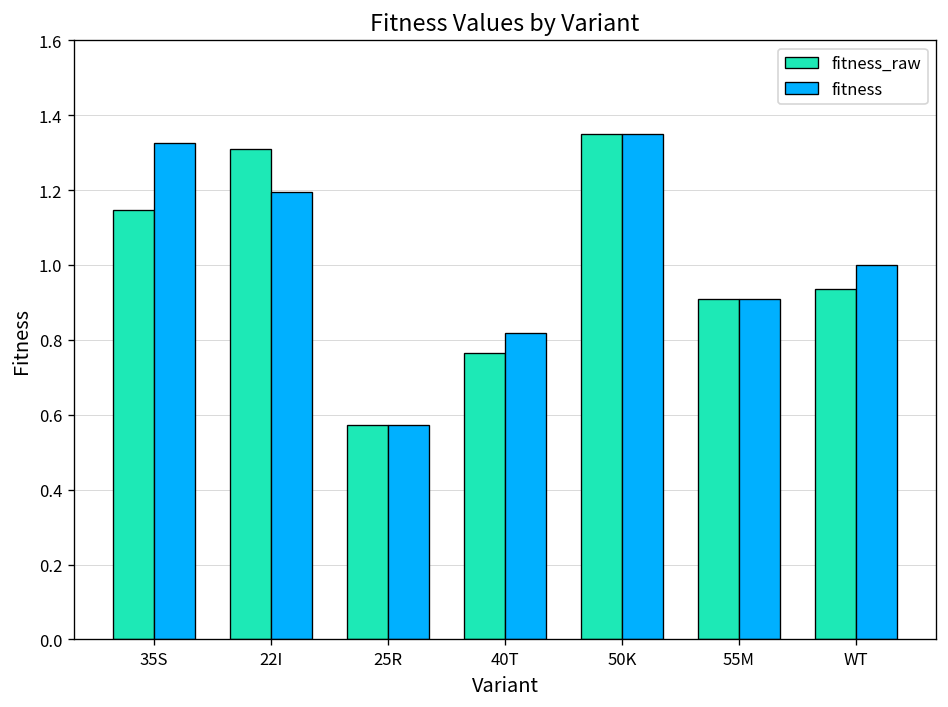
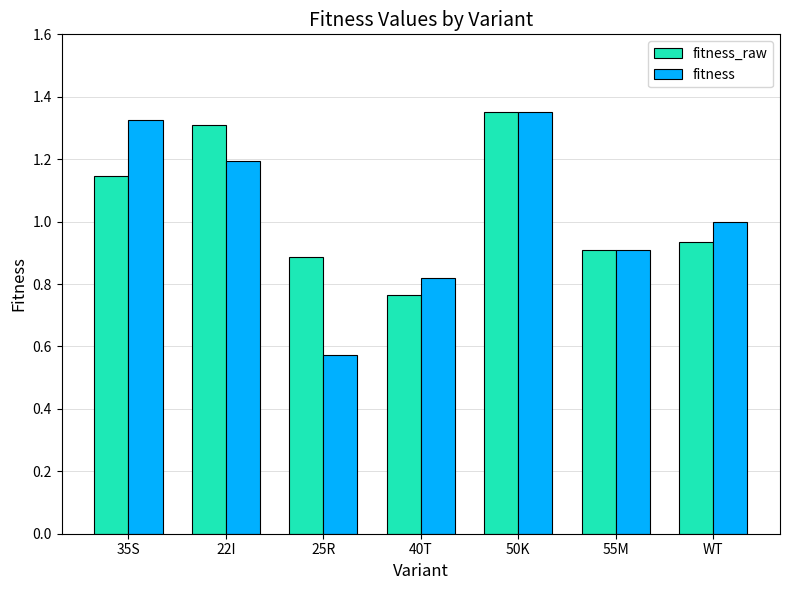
  {
    "fitness_raw": {
      "35S": 1.15,
      "22I": 1.31,
-     "25R": 0.57,
+     "25R": 0.89,
      "40T": 0.76,
      "50K": 1.35,
      "55M": 0.91,
      "WT": 0.94
    },
    "fitness": {
      "35S": 1.33,
      "22I": 1.19,
      "25R": 0.57,
      "40T": 0.82,
      "50K": 1.35,
      "55M": 0.91,
      "WT": 1.00
    }
  }
